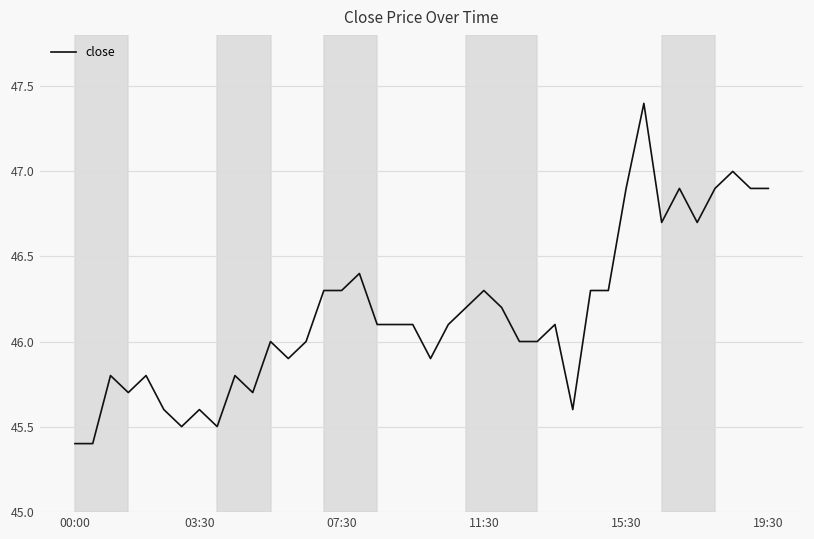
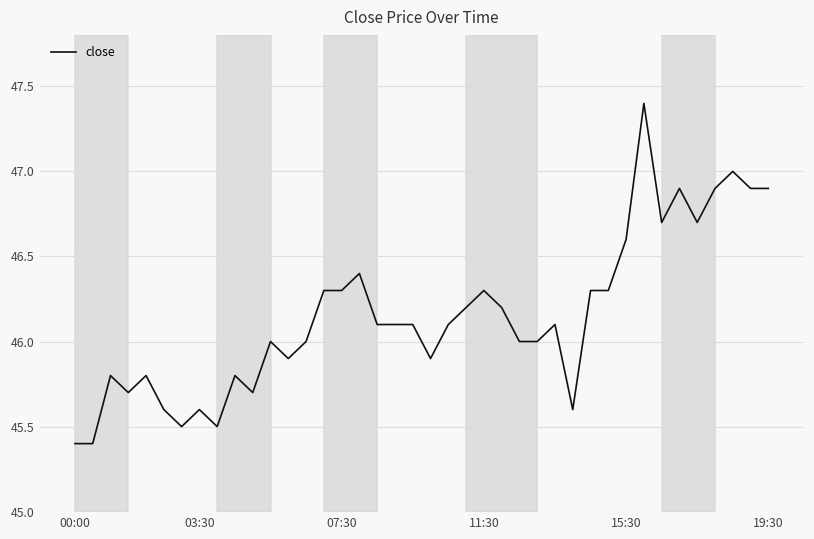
  {
    "00:00": 45.4,
    "03:30": 45.6,
    "07:30": 46.3,
    "11:30": 46.3,
-   "15:30": 46.9,
+   "15:30": 46.6,
    "19:30": 46.9
  }
